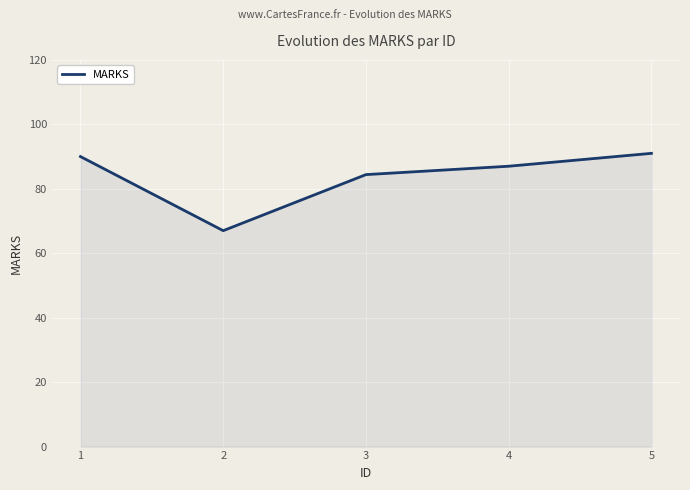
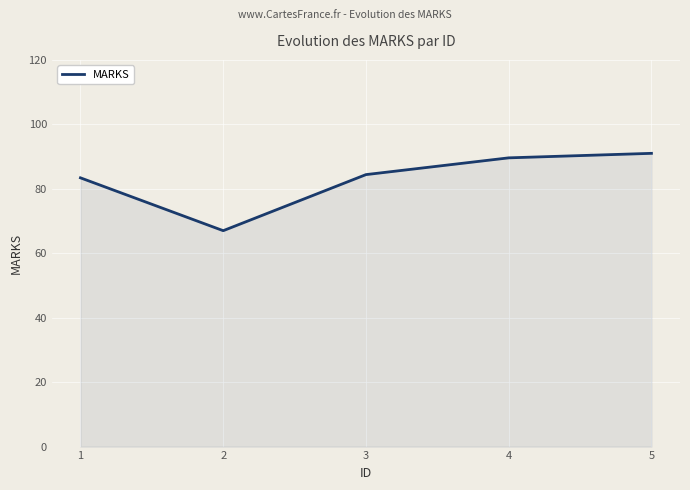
  {
-   "1": 90,
+   "1": 83,
    "2": 67,
    "3": 84,
-   "4": 87,
+   "4": 90,
    "5": 91
  }
